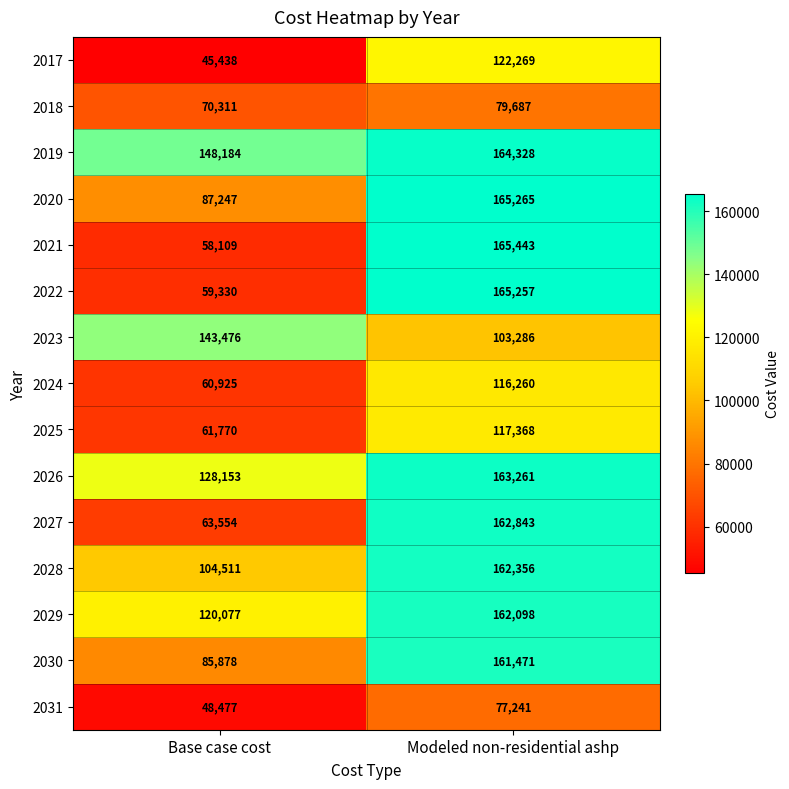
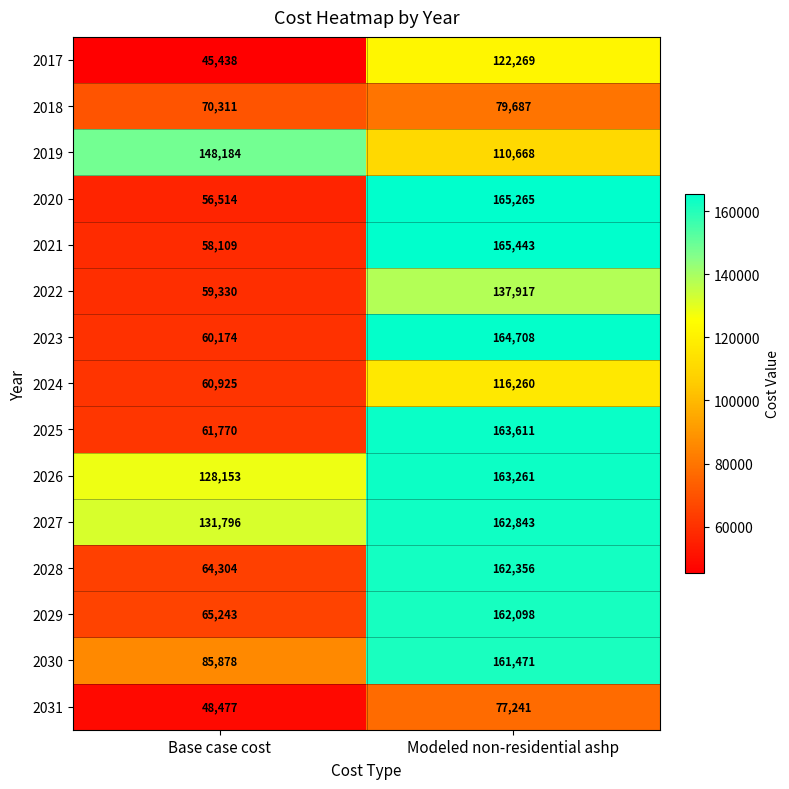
  {
    "2017": {
      "Base case cost": "45,438",
      "Modeled non-residential ashp": "122,269"
    },
    "2018": {
      "Base case cost": "70,311",
      "Modeled non-residential ashp": "79,687"
    },
    "2019": {
      "Base case cost": "148,184",
-     "Modeled non-residential ashp": "164,328"
+     "Modeled non-residential ashp": "110,668"
    },
    "2020": {
-     "Base case cost": "87,247",
+     "Base case cost": "56,514",
      "Modeled non-residential ashp": "165,265"
    },
    "2021": {
      "Base case cost": "58,109",
      "Modeled non-residential ashp": "165,443"
    },
    "2022": {
      "Base case cost": "59,330",
-     "Modeled non-residential ashp": "165,257"
+     "Modeled non-residential ashp": "137,917"
    },
    "2023": {
-     "Base case cost": "143,476",
-     "Modeled non-residential ashp": "103,286"
+     "Base case cost": "60,174",
+     "Modeled non-residential ashp": "164,708"
    },
    "2024": {
      "Base case cost": "60,925",
      "Modeled non-residential ashp": "116,260"
    },
    "2025": {
      "Base case cost": "61,770",
-     "Modeled non-residential ashp": "117,368"
+     "Modeled non-residential ashp": "163,611"
    },
    "2026": {
      "Base case cost": "128,153",
      "Modeled non-residential ashp": "163,261"
    },
    "2027": {
-     "Base case cost": "63,554",
+     "Base case cost": "131,796",
      "Modeled non-residential ashp": "162,843"
    },
    "2028": {
-     "Base case cost": "104,511",
+     "Base case cost": "64,304",
      "Modeled non-residential ashp": "162,356"
    },
    "2029": {
-     "Base case cost": "120,077",
+     "Base case cost": "65,243",
      "Modeled non-residential ashp": "162,098"
    },
    "2030": {
      "Base case cost": "85,878",
      "Modeled non-residential ashp": "161,471"
    },
    "2031": {
      "Base case cost": "48,477",
      "Modeled non-residential ashp": "77,241"
    }
  }
